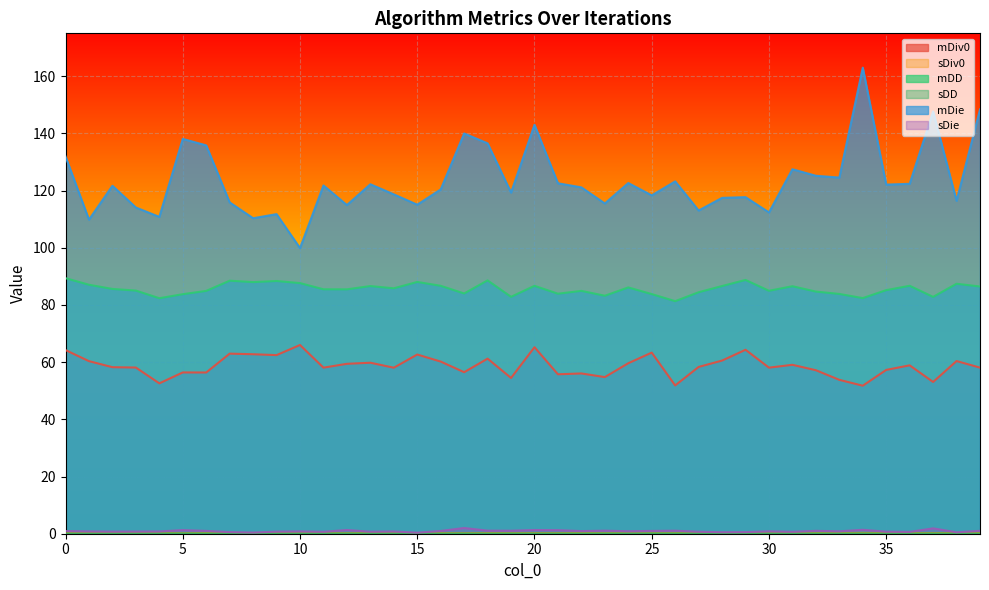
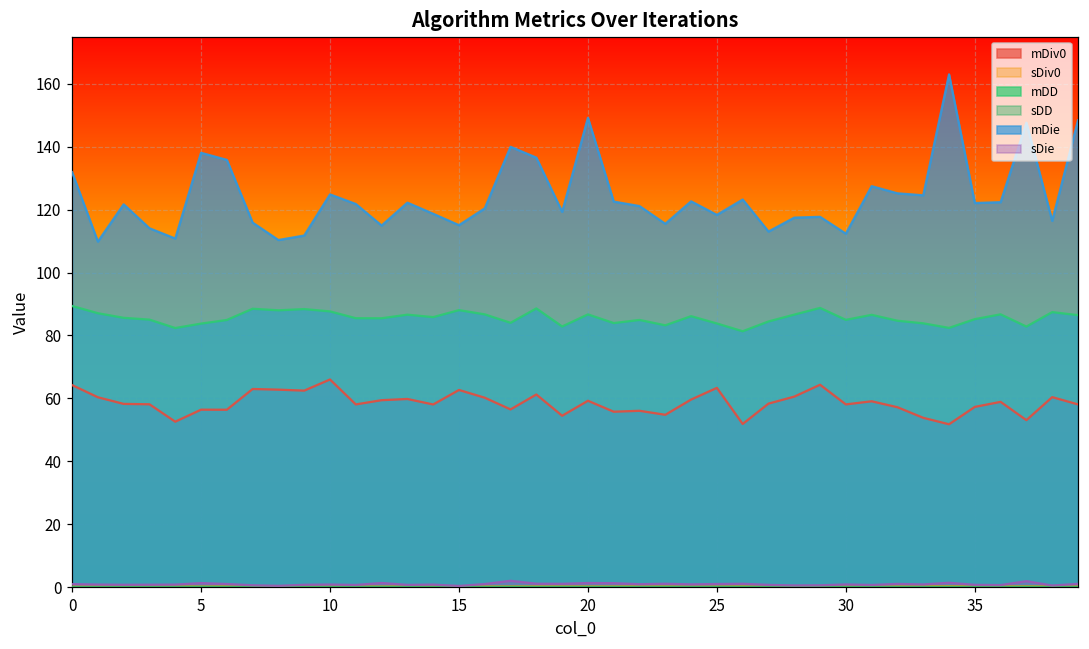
  {
    "mDiv0": {
      "0": 64,
      "5": 56,
      "10": 66,
      "15": 63,
-     "20": 65,
+     "20": 59,
      "25": 63,
      "30": 58,
      "35": 57
    },
    "mDie": {
      "0": 132,
      "5": 138,
-     "10": 100,
+     "10": 125,
      "15": 115,
-     "20": 143,
+     "20": 149,
      "25": 118,
      "30": 112,
      "35": 122
    },
    "sDie": {
      "5": 1,
      "20": 1
    }
  }
